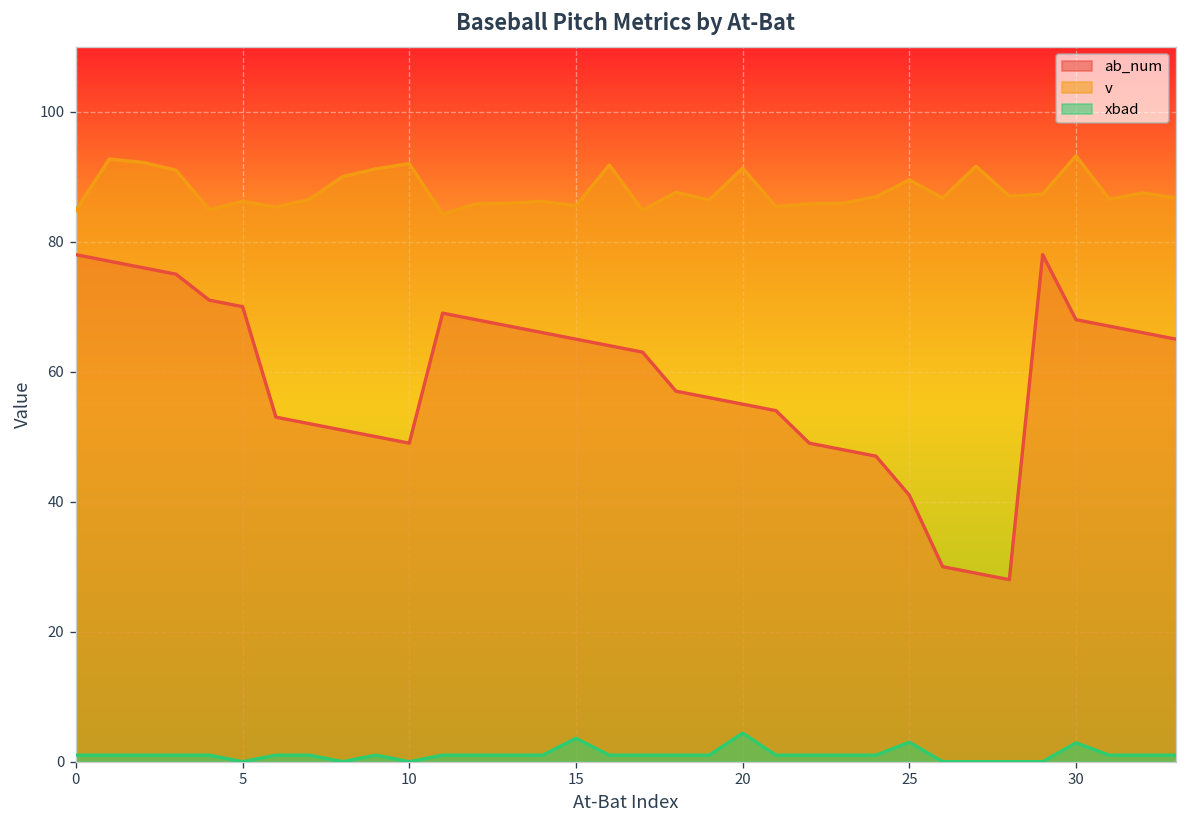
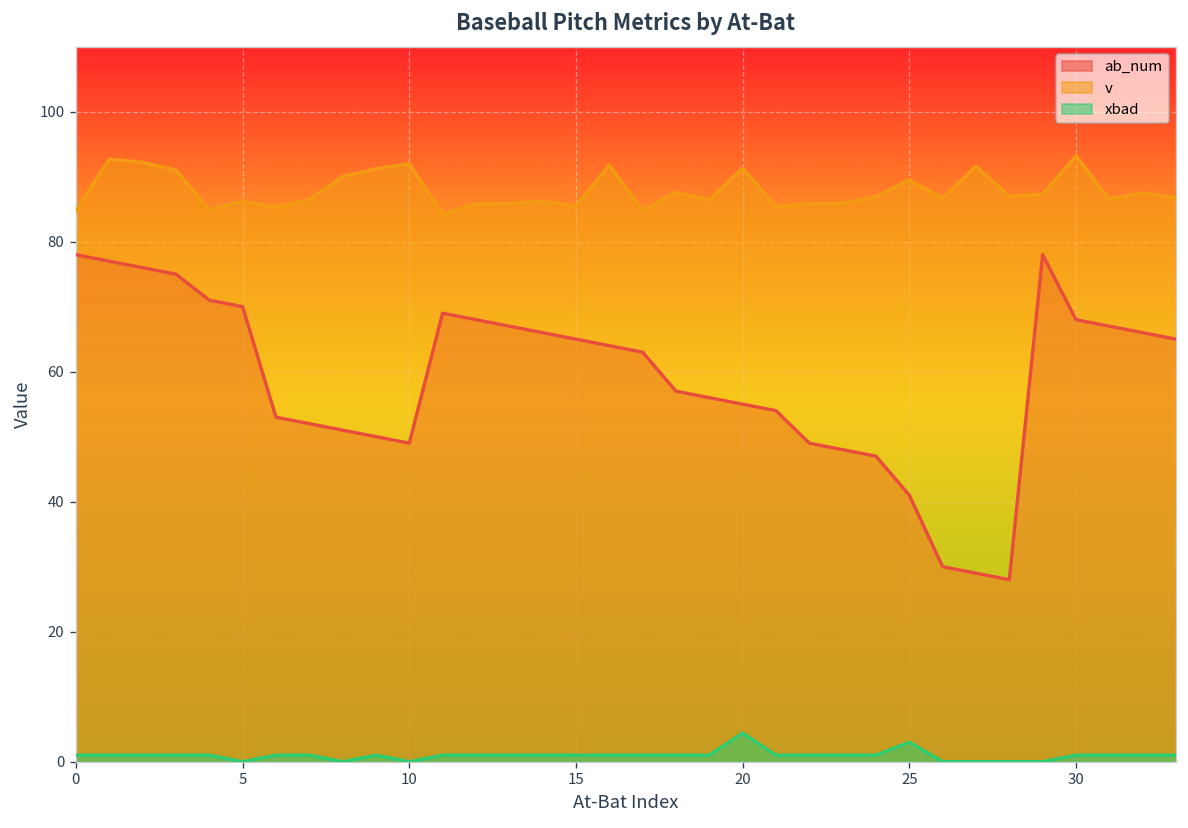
  {
    "ab_num": {
      "0": 78,
      "5": 70,
      "10": 49,
      "15": 65,
      "20": 55,
      "25": 41,
      "30": 68
    },
    "v": {
      "0": 85,
      "5": 86,
      "10": 92,
      "15": 86,
      "20": 91,
      "25": 90,
      "30": 93
    },
    "xbad": {
      "0": 1,
      "5": 0,
      "10": 0,
-     "15": 4,
+     "15": 1,
      "20": 4,
      "25": 3,
-     "30": 3
+     "30": 1
    }
  }
